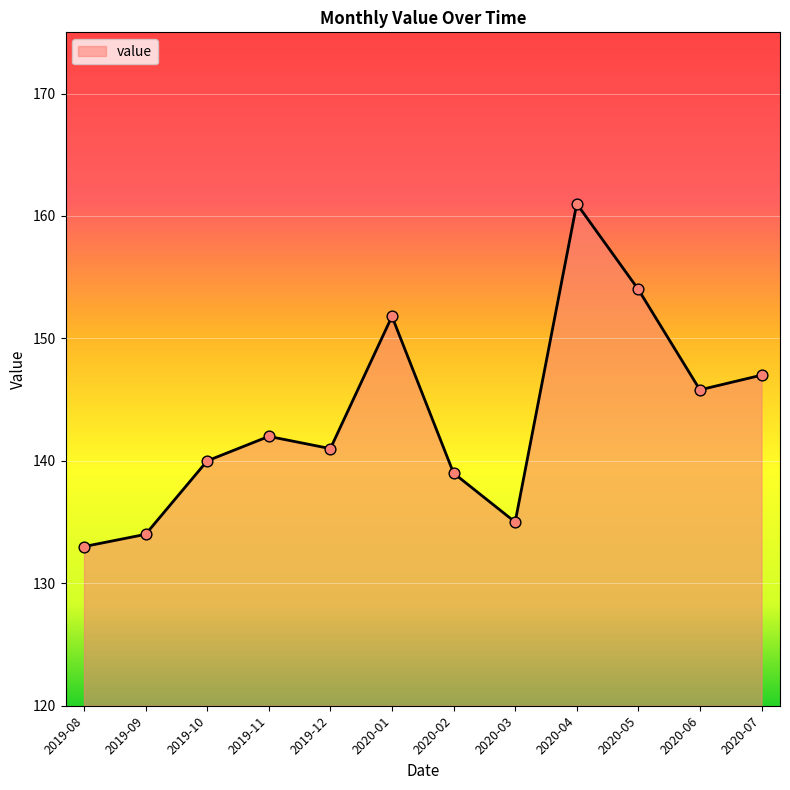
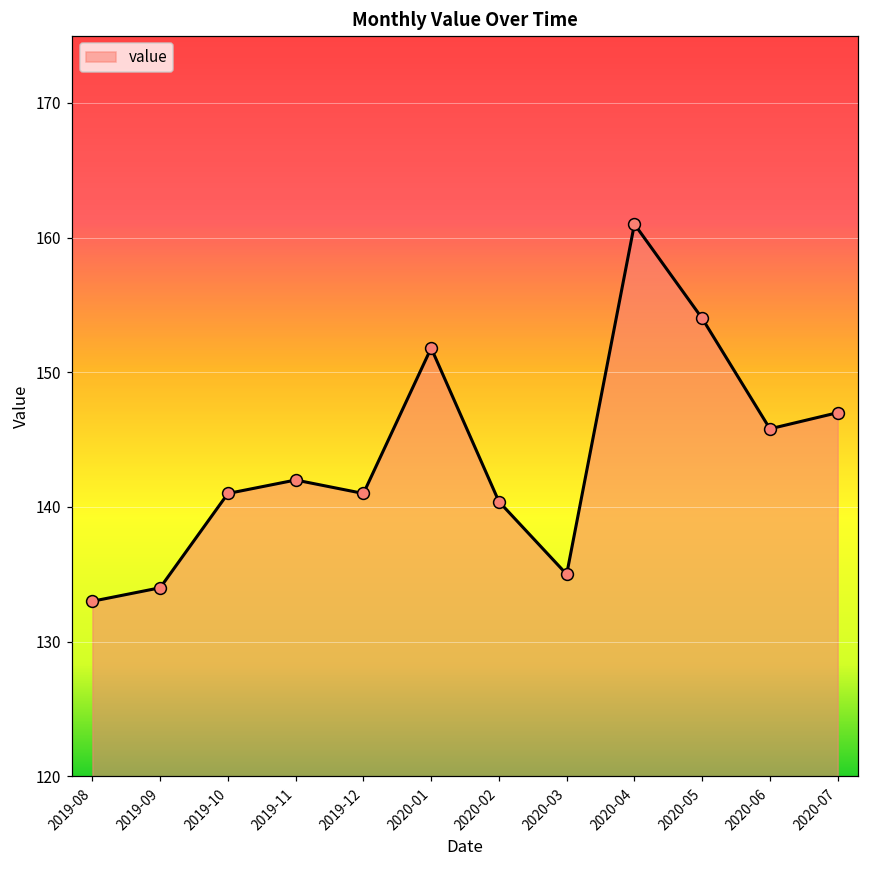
  {
    "2019-08": 133.0,
    "2019-09": 134.0,
-   "2019-10": 140,
+   "2019-10": 141,
    "2019-11": 142.0,
    "2019-12": 141.0,
    "2020-01": 151.8,
-   "2020-02": 139.0,
+   "2020-02": 140.4,
    "2020-03": 135.0,
    "2020-04": 161.0,
    "2020-05": 154.0,
    "2020-06": 145.8,
    "2020-07": 147.0
  }
